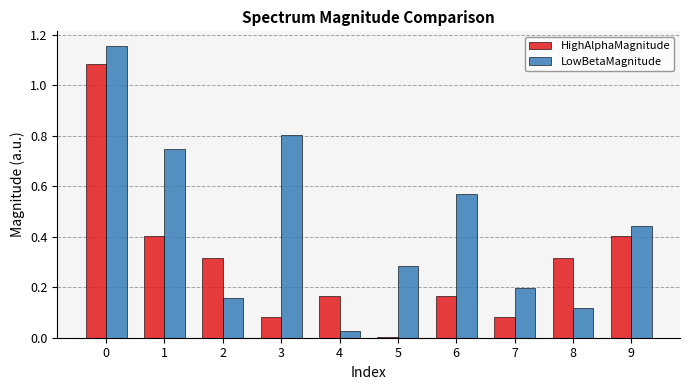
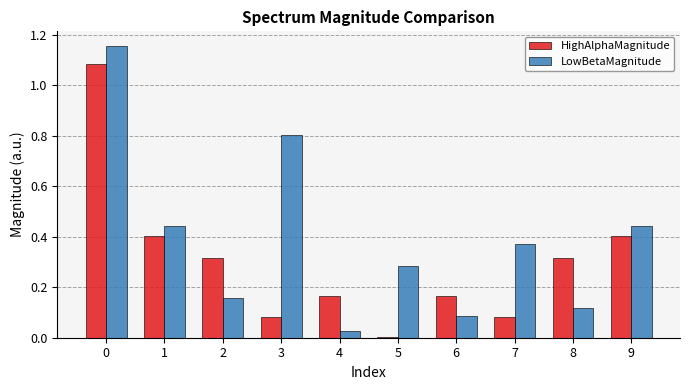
  {
    "HighAlphaMagnitude": {
      "0": 1.09,
      "1": 0.40,
      "2": 0.32,
      "3": 0.08,
      "4": 0.17,
      "6": 0.17,
      "7": 0.08,
      "8": 0.32,
      "9": 0.40
    },
    "LowBetaMagnitude": {
      "0": 1.16,
-     "1": 0.75,
+     "1": 0.44,
      "2": 0.16,
      "3": 0.80,
      "4": 0.03,
      "5": 0.28,
-     "6": 0.57,
-     "7": 0.20,
+     "6": 0.09,
+     "7": 0.37,
      "8": 0.12,
      "9": 0.44
    }
  }
